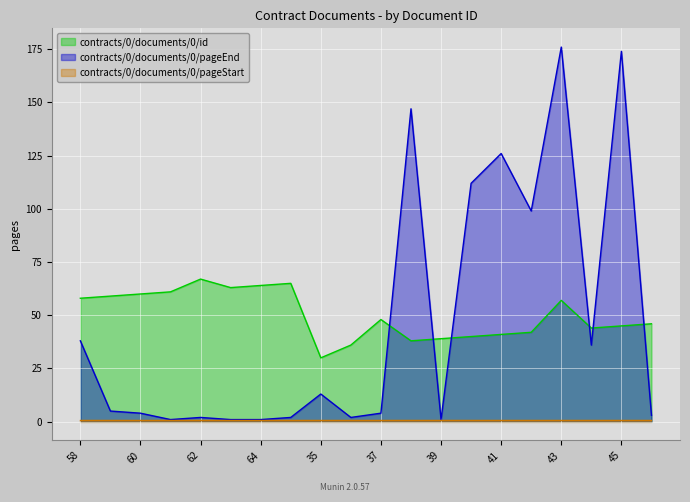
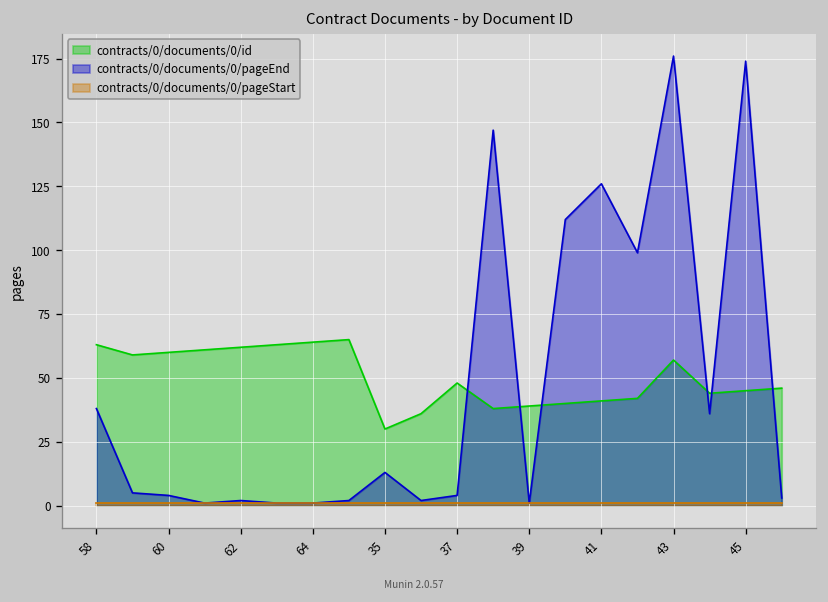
  {
    "contracts/0/documents/0/id": {
-     "58": 58,
+     "58": 63,
      "60": 60,
-     "62": 67,
+     "62": 62,
      "64": 64,
      "35": 30,
      "37": 48,
      "39": 39,
      "41": 41,
      "43": 57,
      "45": 45
    },
    "contracts/0/documents/0/pageEnd": {
      "58": 38,
      "60": 4,
      "35": 13,
      "37": 4,
      "41": 126,
      "43": 176,
      "45": 174
    },
    "contracts/0/documents/0/pageStart": {
      "58": 1,
      "60": 1,
      "35": 1,
      "37": 1,
      "41": 1,
      "43": 1,
      "45": 1
    }
  }
